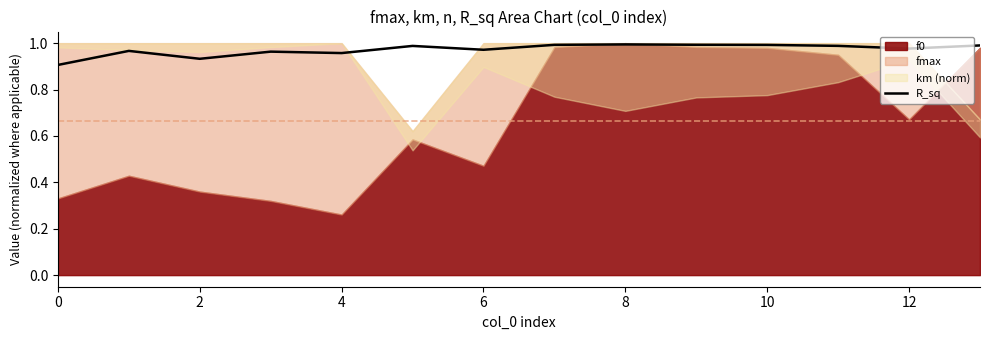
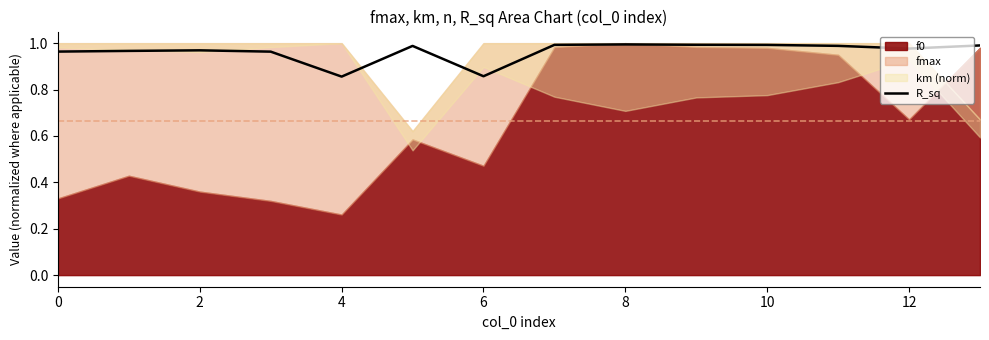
  {
    "R_sq": {
-     "0": 0.91,
-     "2": 0.93,
-     "4": 0.96,
-     "6": 0.97
+     "0": 0.96,
+     "2": 0.97,
+     "4": 0.86,
+     "6": 0.86
    },
    "f0": {
      "0": 0.33,
      "2": 0.36,
      "4": 0.26,
      "6": 0.47,
      "10": 0.98,
      "12": 0.67
    }
  }
